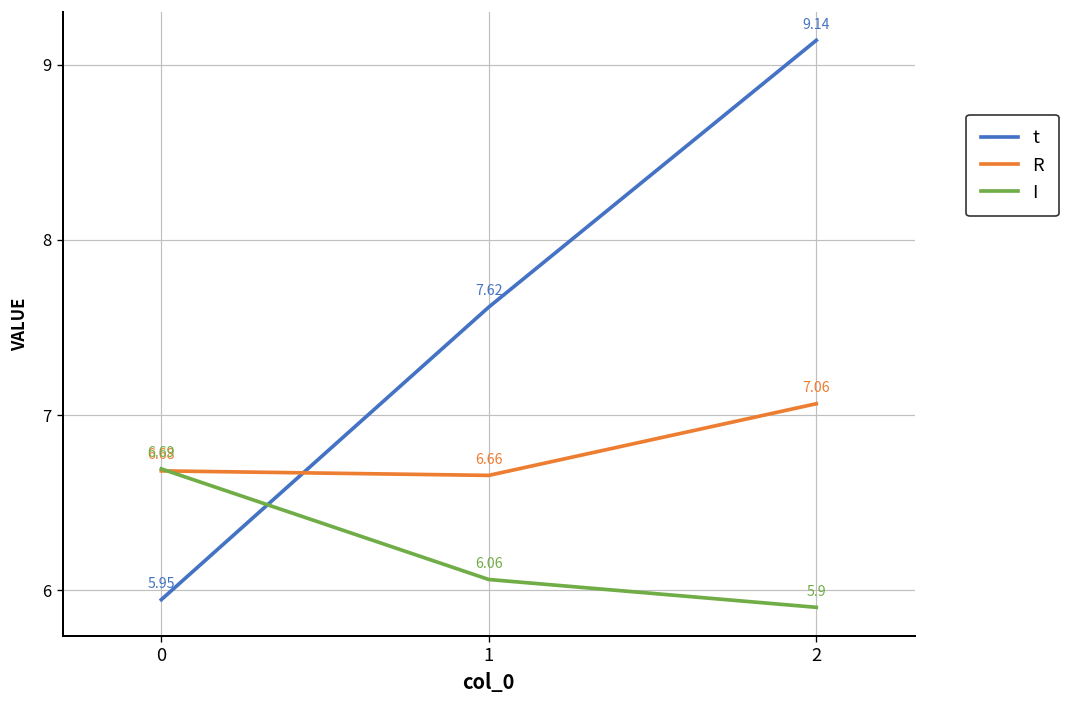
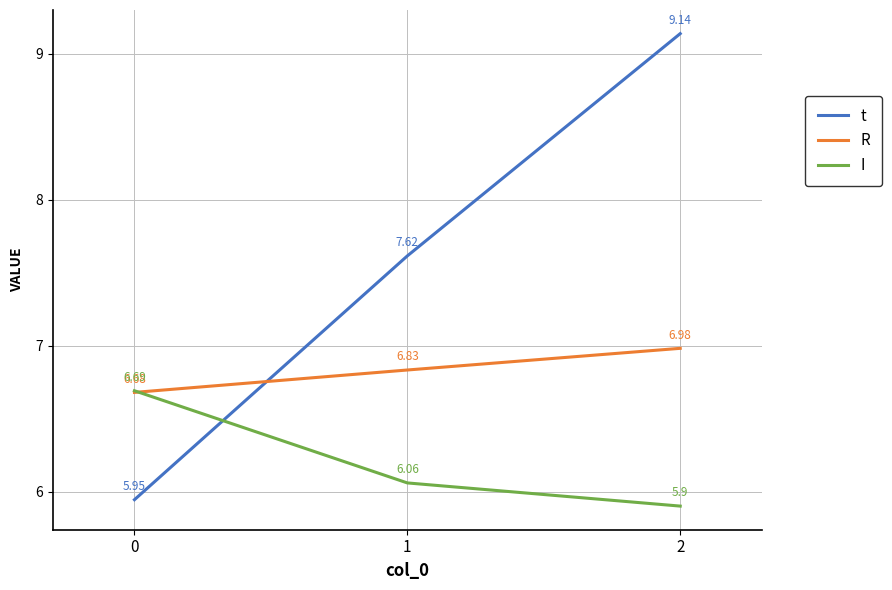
  {
    "t": {
      "0": 5.95,
      "1": 7.62,
      "2": 9.14
    },
    "R": {
-     "1": 6.66,
-     "2": 7.06
+     "1": 6.83,
+     "2": 6.98
    },
    "I": {
      "1": 6.06,
      "2": 5.9
    }
  }
